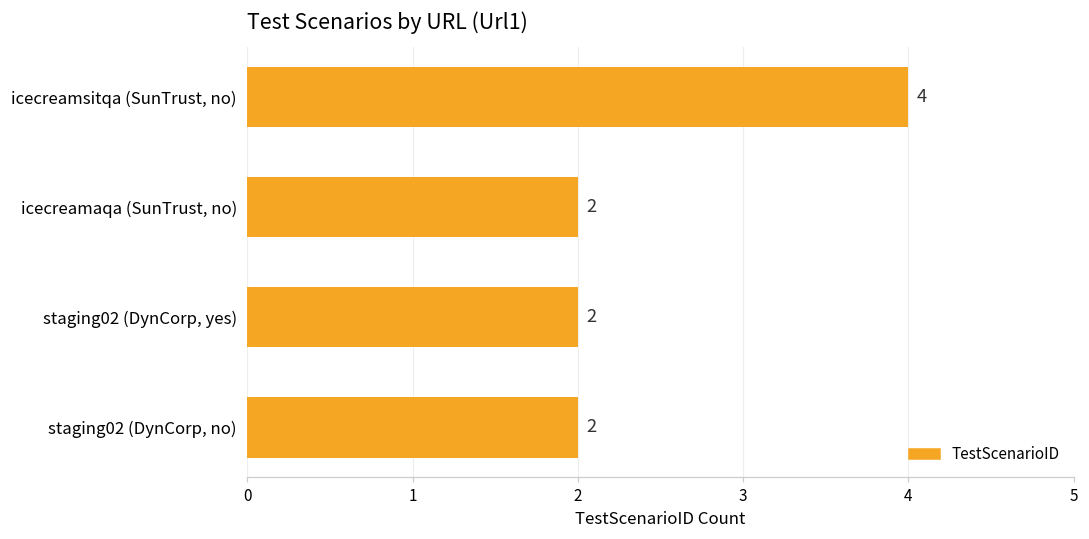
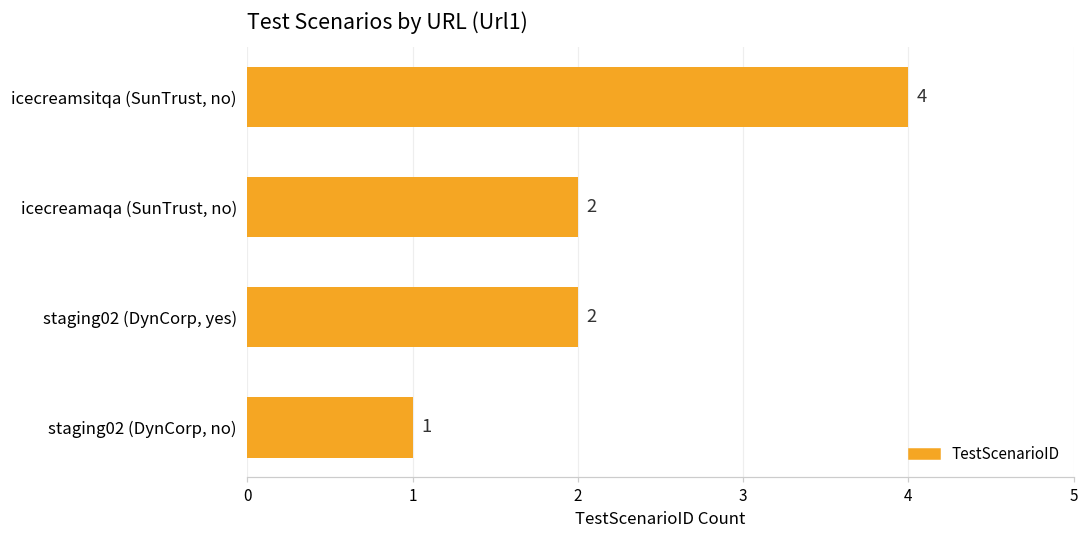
  {
    "icecreamsitqa (SunTrust, no)": 4,
    "icecreamaqa (SunTrust, no)": 2,
    "staging02 (DynCorp, yes)": 2,
-   "staging02 (DynCorp, no)": 2
+   "staging02 (DynCorp, no)": 1
  }
